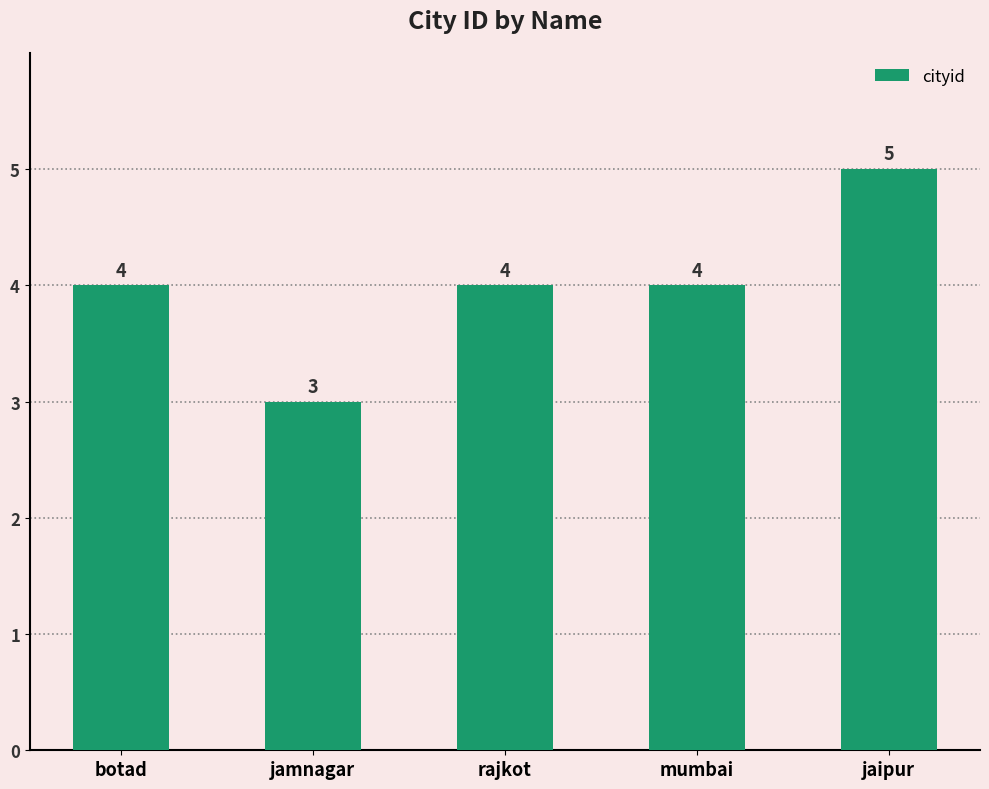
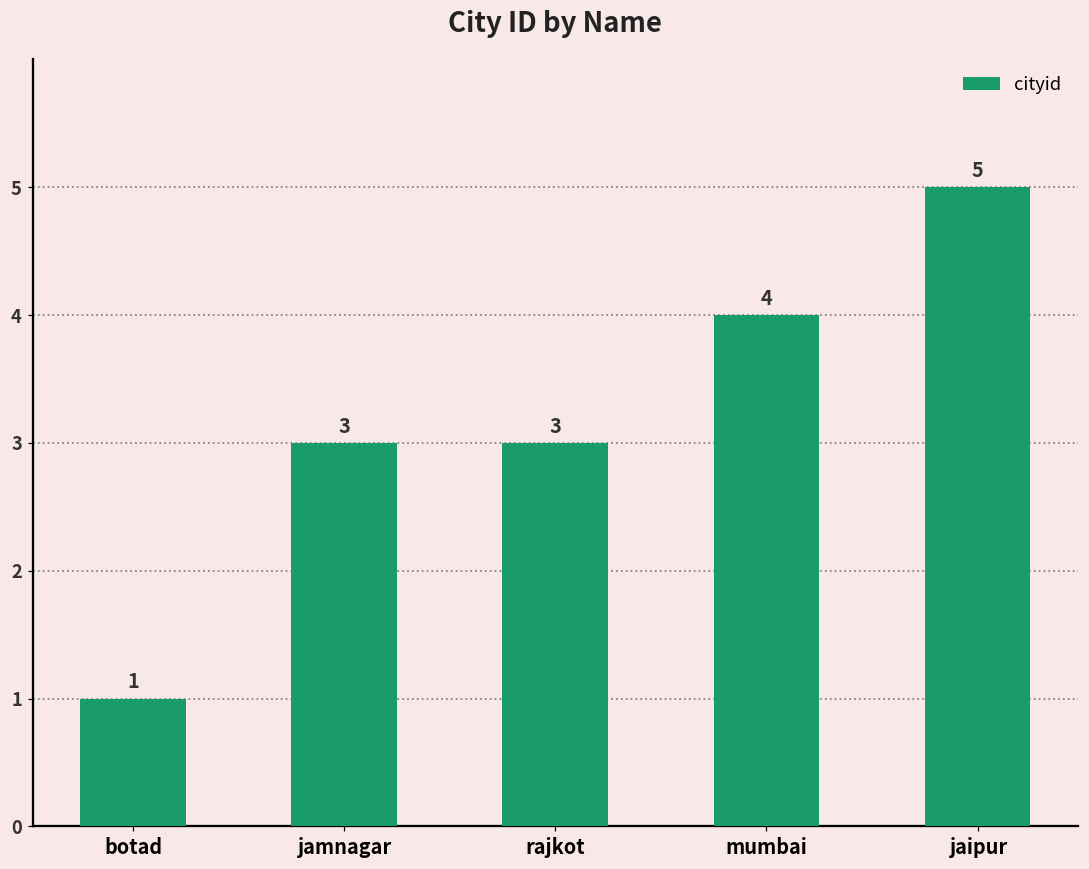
  {
-   "botad": 4,
+   "botad": 1,
    "jamnagar": 3,
-   "rajkot": 4,
+   "rajkot": 3,
    "mumbai": 4,
    "jaipur": 5
  }
